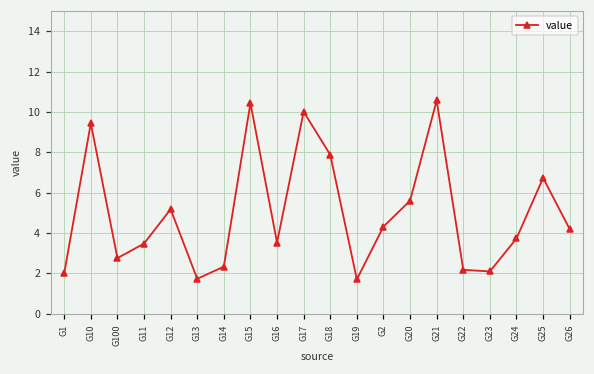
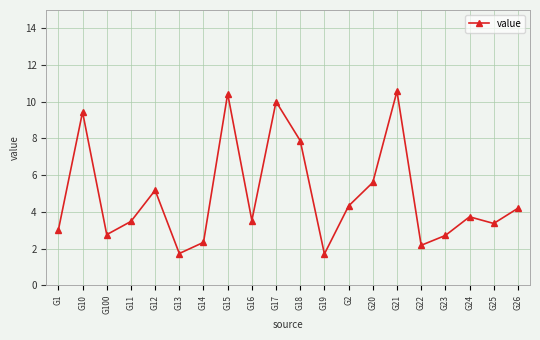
  {
-   "G1": 2.0,
+   "G1": 3.0,
    "G10": 9.4,
    "G100": 2.8,
    "G11": 3.5,
    "G12": 5.2,
    "G13": 1.7,
    "G14": 2.3,
    "G15": 10.4,
    "G16": 3.5,
    "G17": 10.0,
    "G18": 7.9,
    "G19": 1.7,
    "G2": 4.3,
    "G20": 5.6,
    "G21": 10.6,
    "G22": 2.2,
-   "G23": 2.1,
+   "G23": 2.7,
    "G24": 3.7,
-   "G25": 6.7,
+   "G25": 3.4,
    "G26": 4.2
  }
